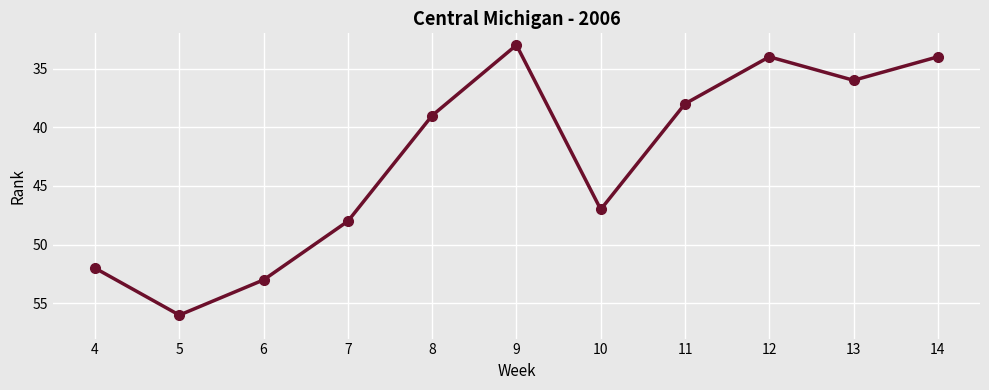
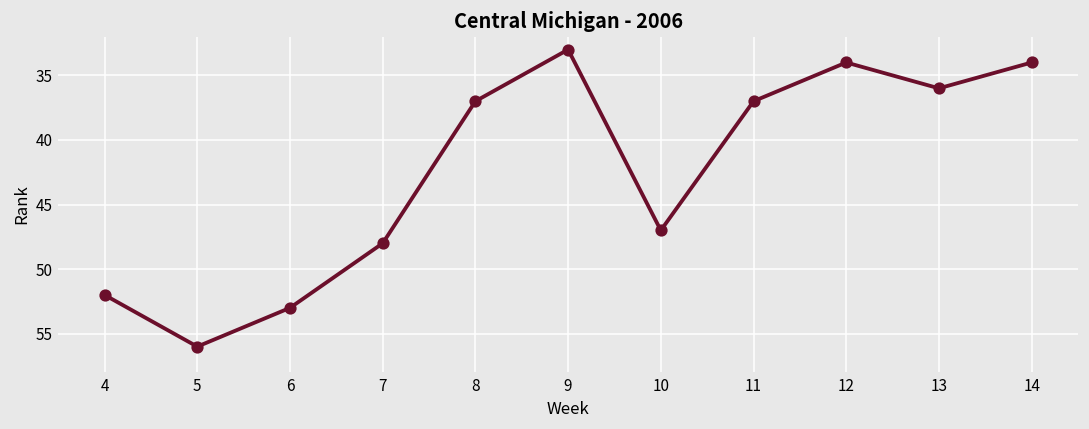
  {
    "4": 52,
    "5": 56,
    "6": 53,
    "7": 48,
-   "8": 39,
+   "8": 37,
    "9": 33,
    "10": 47,
-   "11": 38,
+   "11": 37,
    "12": 34,
    "13": 36,
    "14": 34
  }
